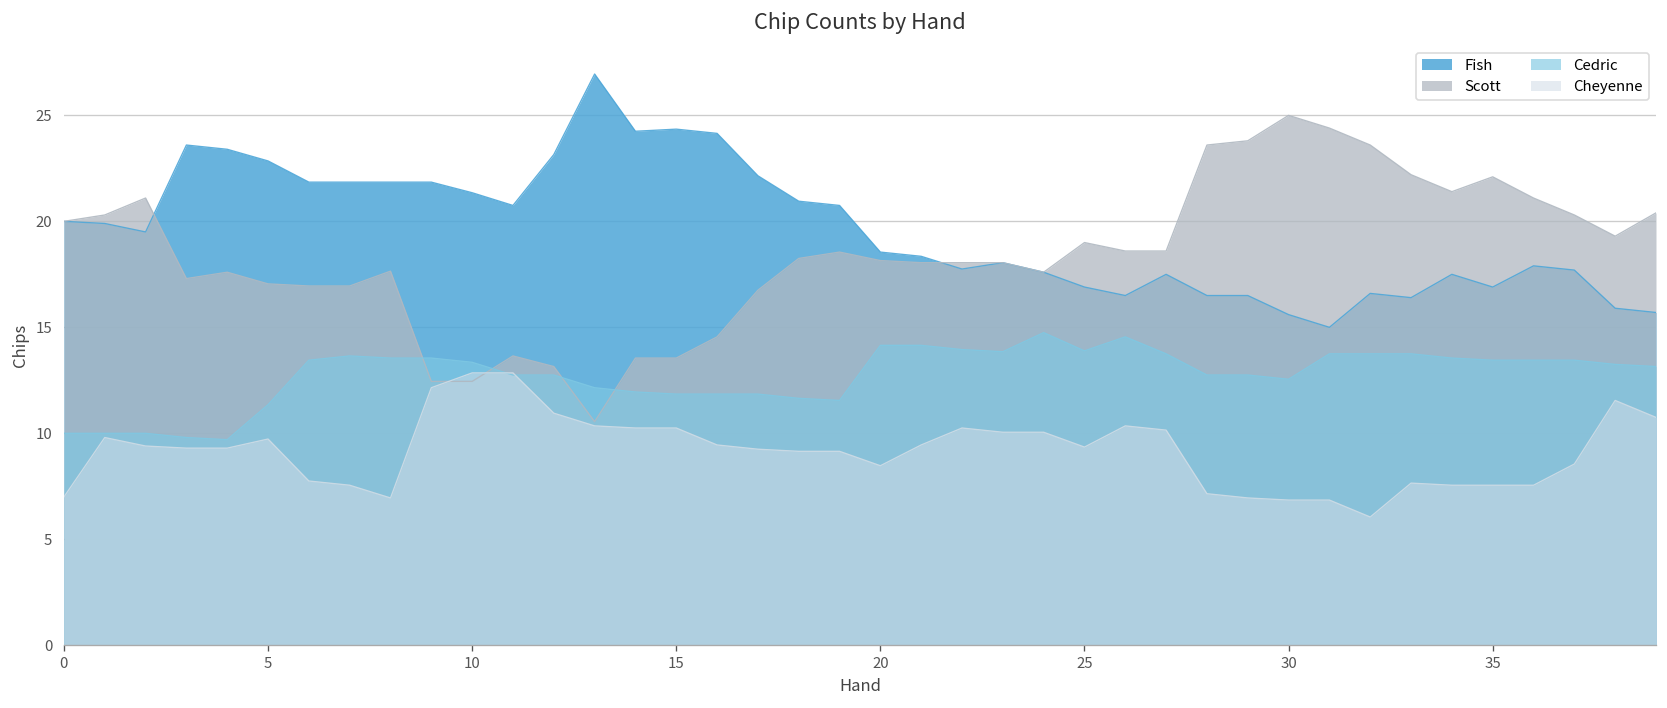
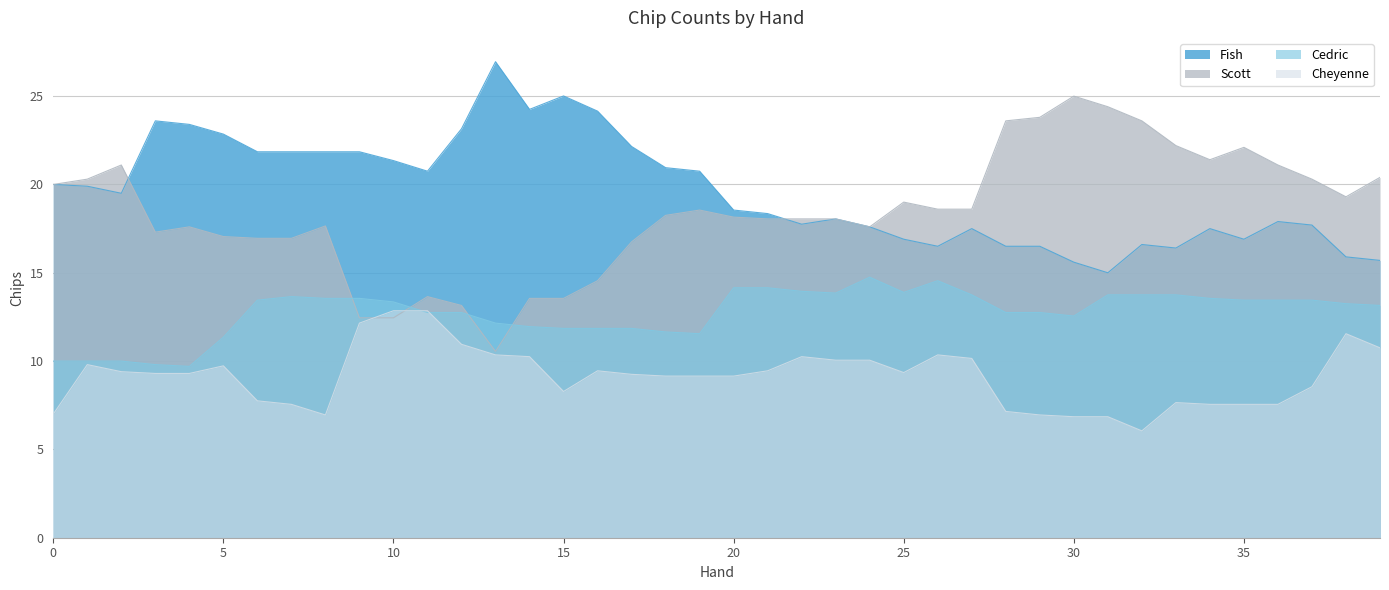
  {
    "Fish": {
      "5": 22.9,
      "10": 21.4,
-     "15": 24.4,
+     "15": 25.0,
      "20": 18.6,
      "25": 16.9,
      "30": 15.6,
      "35": 16.9
    },
    "Scott": {
      "5": 17.1,
      "10": 12.5,
      "15": 13.6,
      "20": 18.2,
      "25": 19.0,
      "30": 25.0,
      "35": 22.1
    },
    "Cedric": {
      "0": 10.0,
      "5": 11.4,
      "10": 13.4,
      "15": 11.9,
      "20": 14.2,
      "25": 13.9,
      "30": 12.6,
      "35": 13.5
    },
    "Cheyenne": {
      "0": 7.0,
      "5": 9.7,
      "10": 12.9,
-     "15": 10.3,
-     "20": 8.5,
+     "15": 8.3,
+     "20": 9.2,
      "25": 9.4,
      "30": 6.9,
      "35": 7.6
    }
  }
